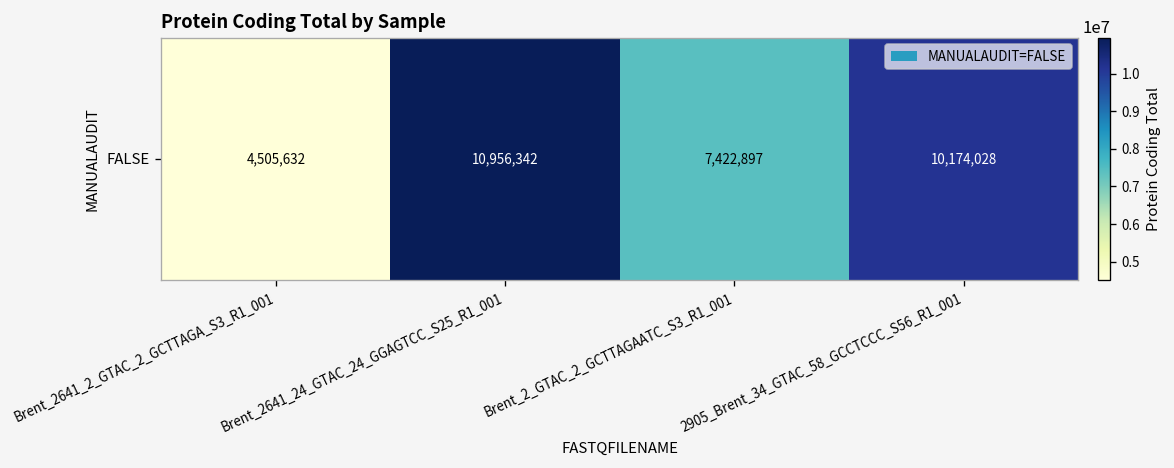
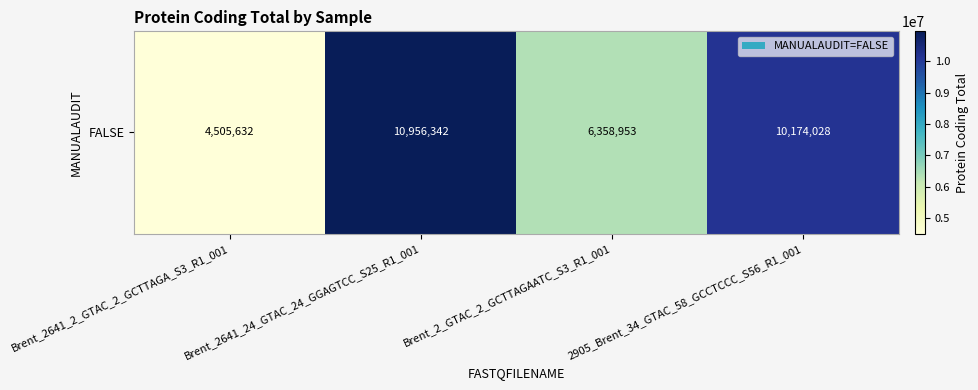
  {
    "FALSE": {
      "Brent_2641_2_GTAC_2_GCTTAGA_S3_R1_001": "4,505,632",
      "Brent_2641_24_GTAC_24_GGAGTCC_S25_R1_001": "10,956,342",
-     "Brent_2_GTAC_2_GCTTAGAATC_S3_R1_001": "7,422,897",
+     "Brent_2_GTAC_2_GCTTAGAATC_S3_R1_001": "6,358,953",
      "2905_Brent_34_GTAC_58_GCCTCCC_S56_R1_001": "10,174,028"
    }
  }
